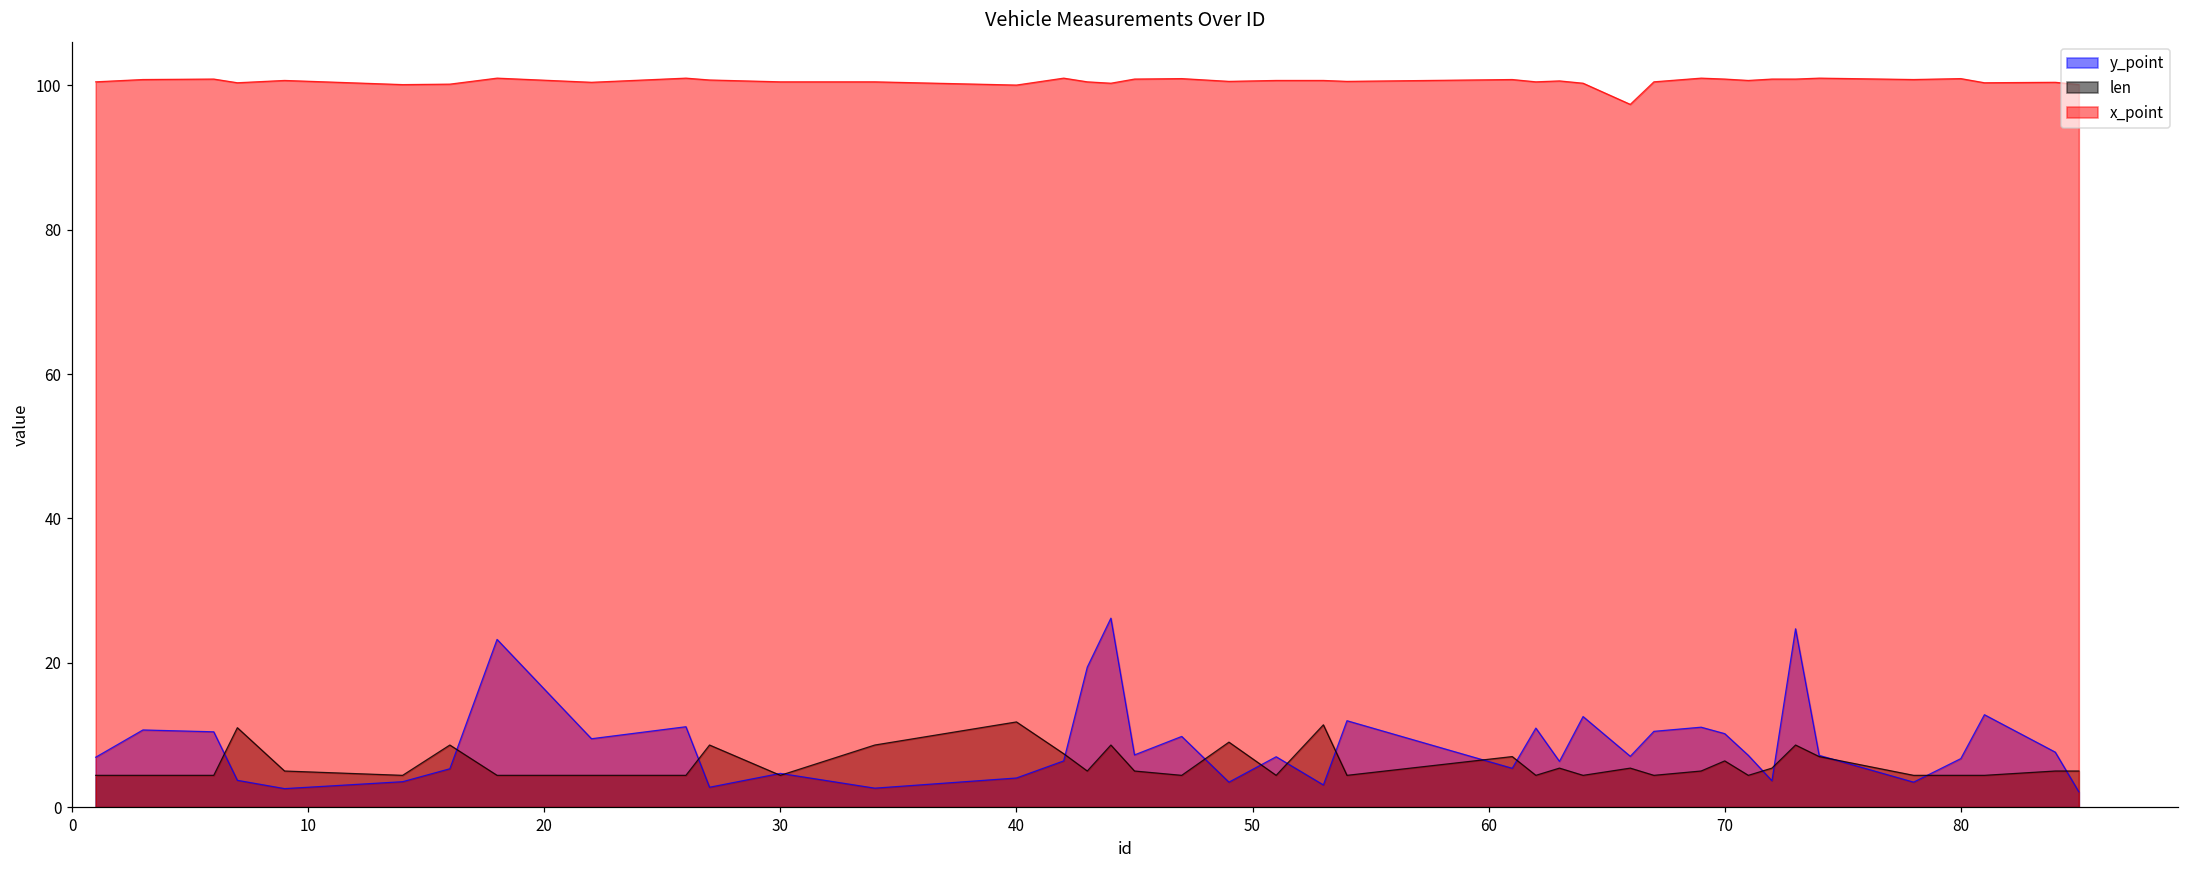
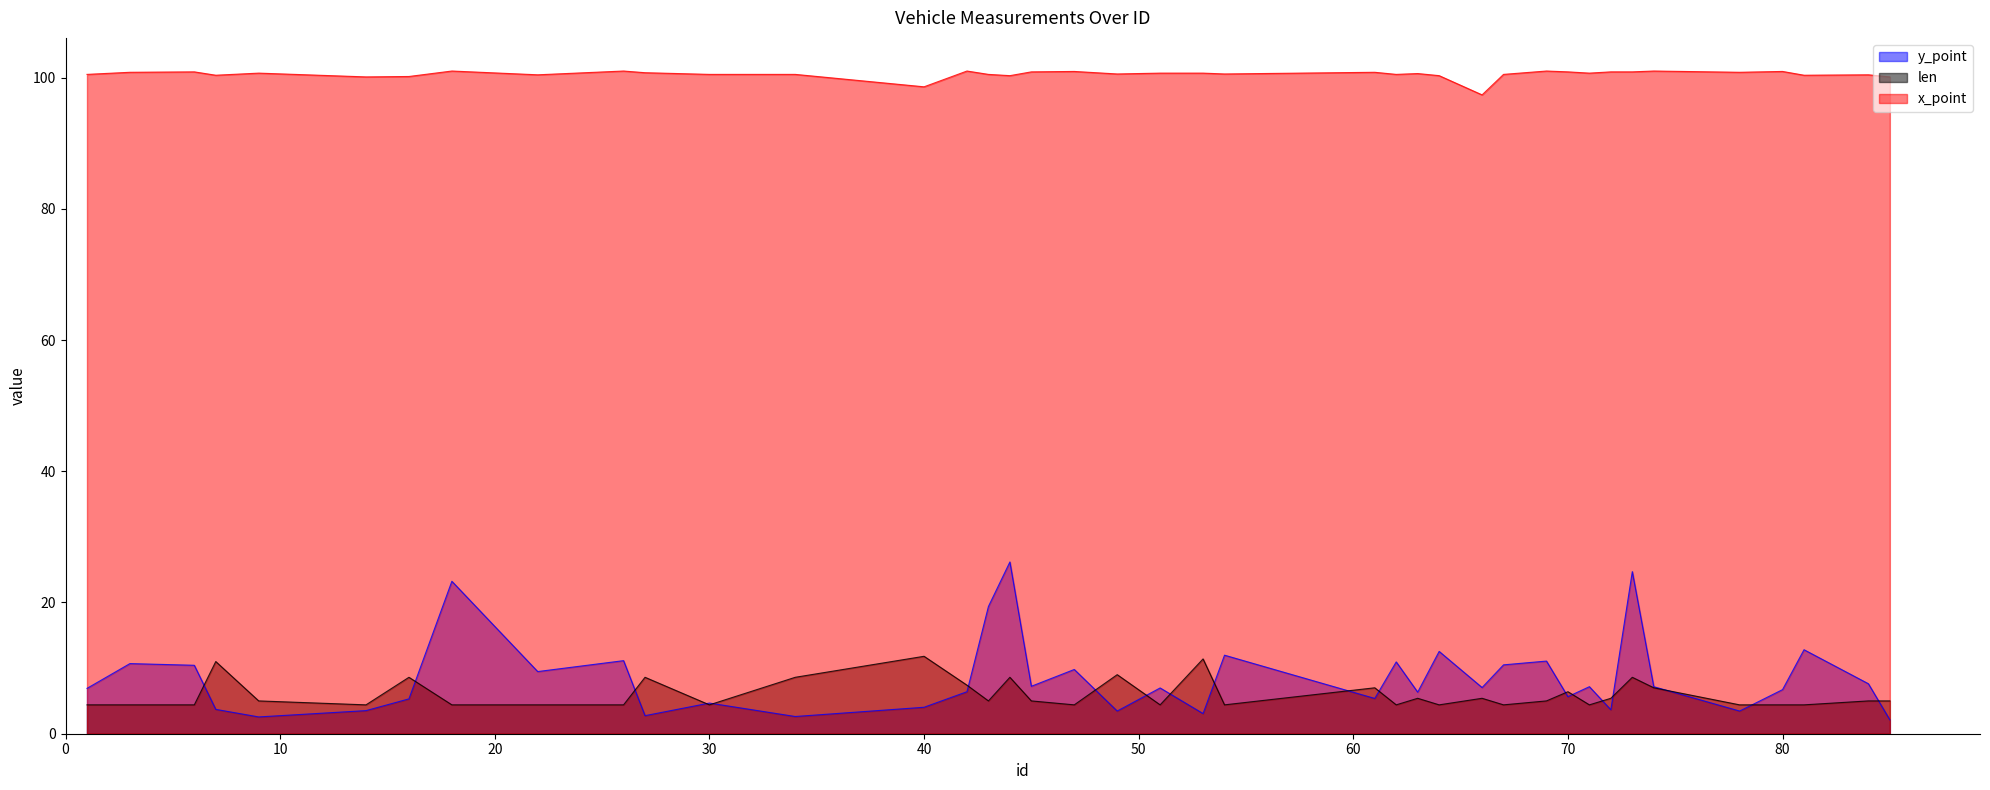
  {
    "y_point": {
      "40": 4,
-     "70": 10,
+     "70": 6,
      "80": 7
    },
    "len": {
      "40": 12,
      "70": 6,
      "80": 4
    },
    "x_point": {
      "30": 100,
-     "40": 100,
+     "40": 99,
      "70": 101,
      "80": 101
    }
  }
